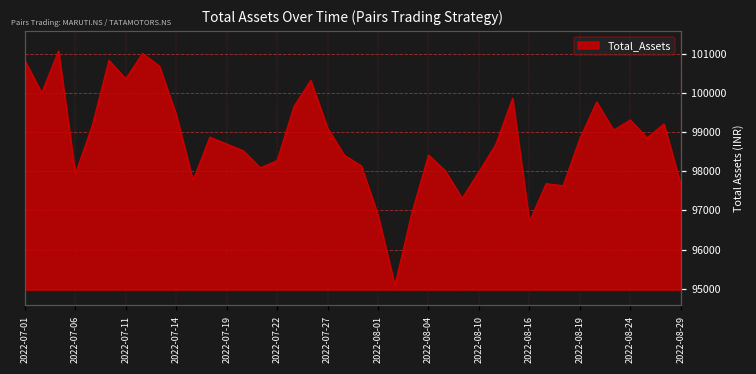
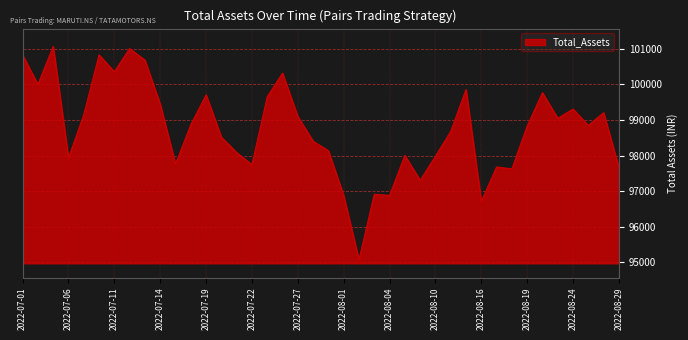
  {
    "2022-07-01": 100800,
    "2022-07-06": 97900,
    "2022-07-11": 100400,
    "2022-07-14": 99400,
-   "2022-07-19": 98700,
-   "2022-07-22": 98300,
+   "2022-07-19": 99700,
+   "2022-07-22": 97700,
    "2022-07-27": 99100,
    "2022-08-01": 96900,
-   "2022-08-04": 98400,
+   "2022-08-04": 96900,
    "2022-08-10": 98000,
    "2022-08-16": 96700,
    "2022-08-19": 98800,
    "2022-08-24": 99300,
    "2022-08-29": 97700
  }
